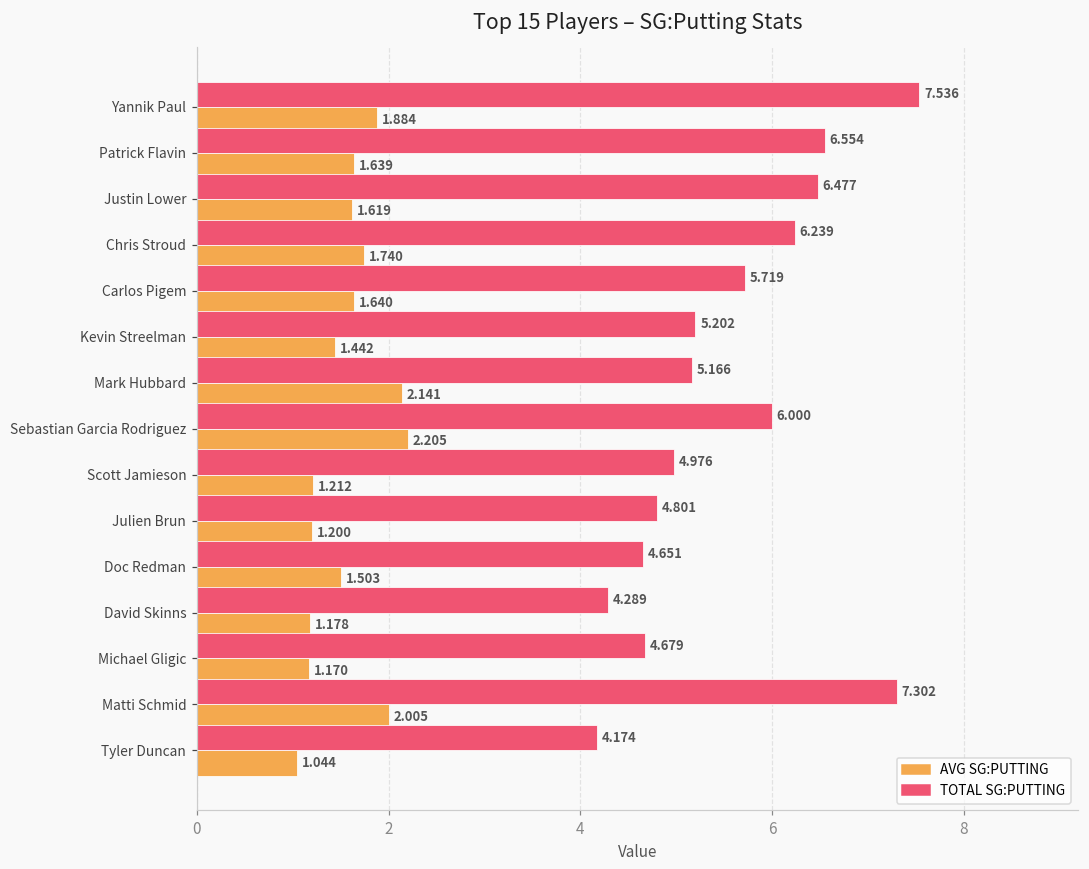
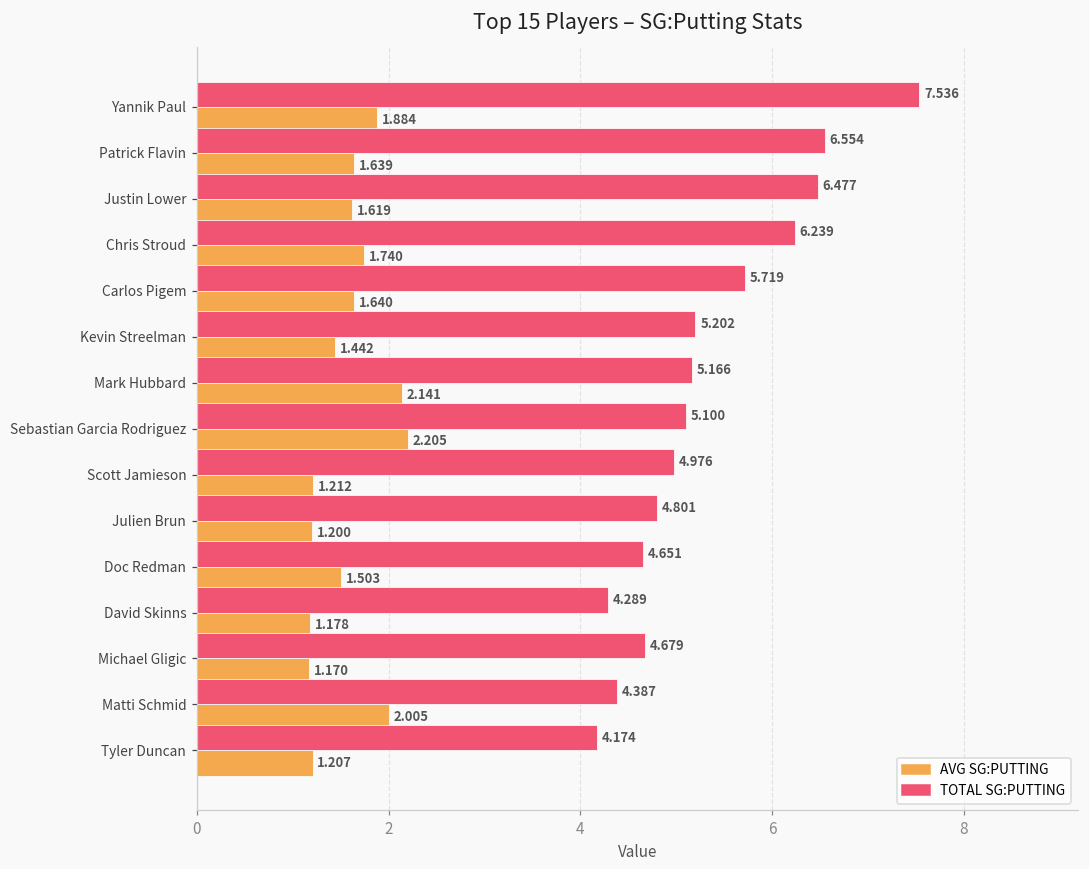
  {
    "AVG SG:PUTTING": {
      "Yannik Paul": 1.884,
      "Patrick Flavin": 1.639,
      "Justin Lower": 1.619,
      "Chris Stroud": 1.740,
      "Carlos Pigem": 1.640,
      "Kevin Streelman": 1.442,
      "Mark Hubbard": 2.141,
      "Sebastian Garcia Rodriguez": 2.205,
      "Scott Jamieson": 1.212,
      "Julien Brun": 1.200,
      "Doc Redman": 1.503,
      "David Skinns": 1.178,
      "Michael Gligic": 1.170,
      "Matti Schmid": 2.005,
-     "Tyler Duncan": 1.044
+     "Tyler Duncan": 1.207
    },
    "TOTAL SG:PUTTING": {
      "Yannik Paul": 7.536,
      "Patrick Flavin": 6.554,
      "Justin Lower": 6.477,
      "Chris Stroud": 6.239,
      "Carlos Pigem": 5.719,
      "Kevin Streelman": 5.202,
      "Mark Hubbard": 5.166,
-     "Sebastian Garcia Rodriguez": 6.000,
+     "Sebastian Garcia Rodriguez": 5.100,
      "Scott Jamieson": 4.976,
      "Julien Brun": 4.801,
      "Doc Redman": 4.651,
      "David Skinns": 4.289,
      "Michael Gligic": 4.679,
-     "Matti Schmid": 7.302,
+     "Matti Schmid": 4.387,
      "Tyler Duncan": 4.174
    }
  }
